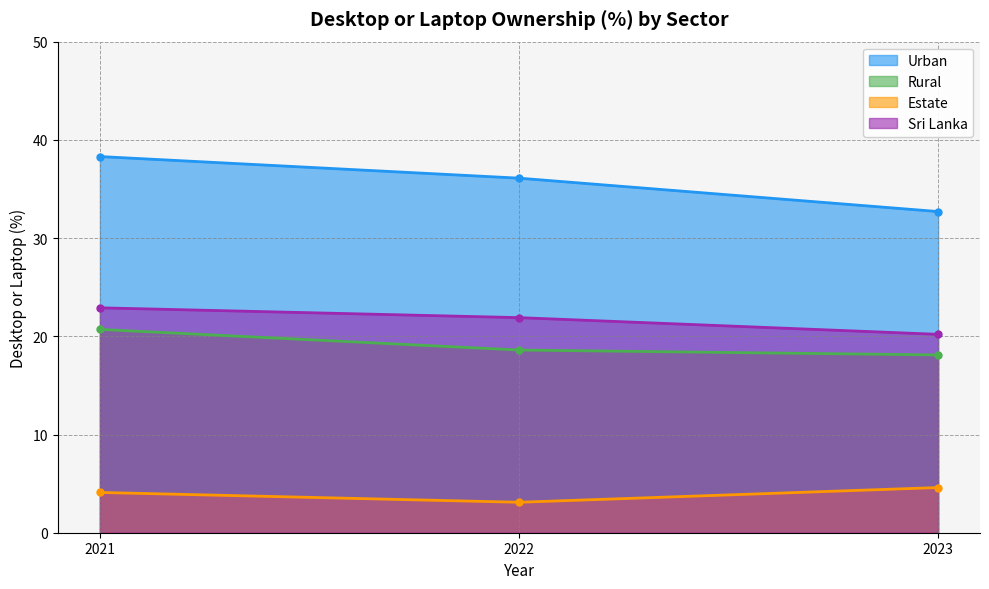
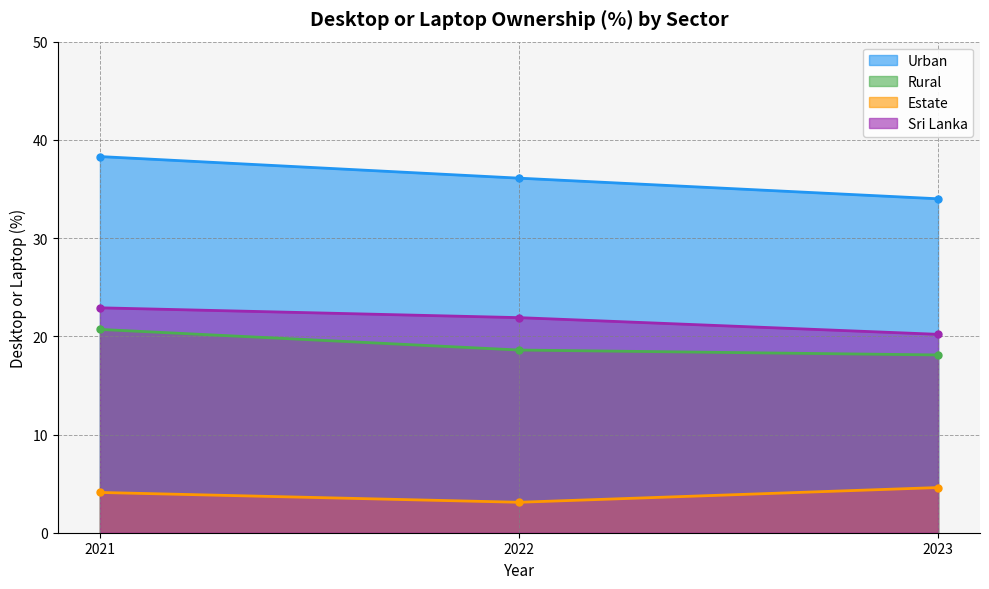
  {
    "Urban": {
      "2021": 38,
      "2022": 36,
-     "2023": 33
+     "2023": 34
    },
    "Rural": {
      "2021": 21,
      "2022": 19,
      "2023": 18
    },
    "Estate": {
      "2021": 4,
      "2022": 3,
      "2023": 5
    },
    "Sri Lanka": {
      "2021": 23,
      "2022": 22,
      "2023": 20
    }
  }
